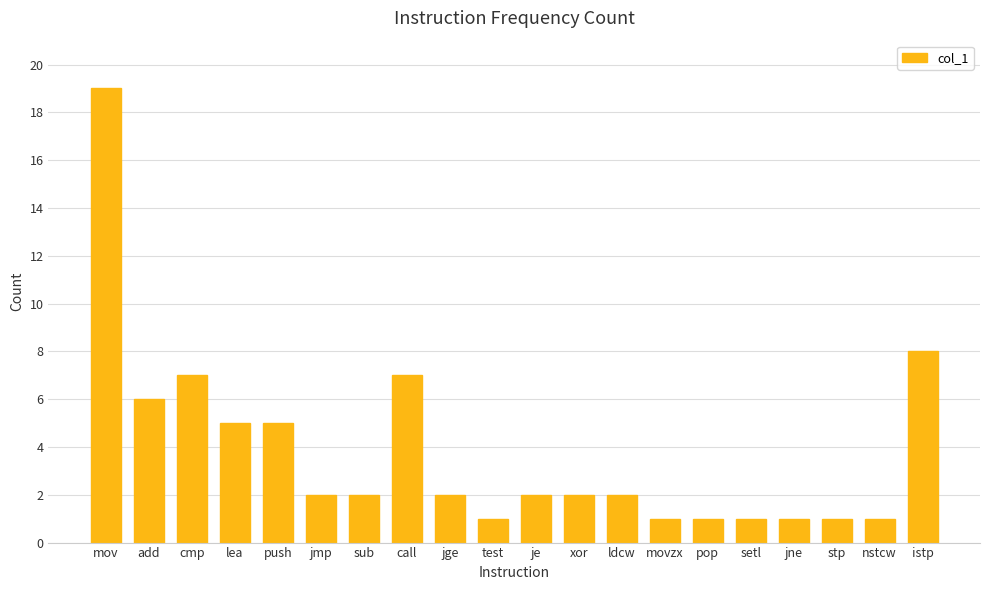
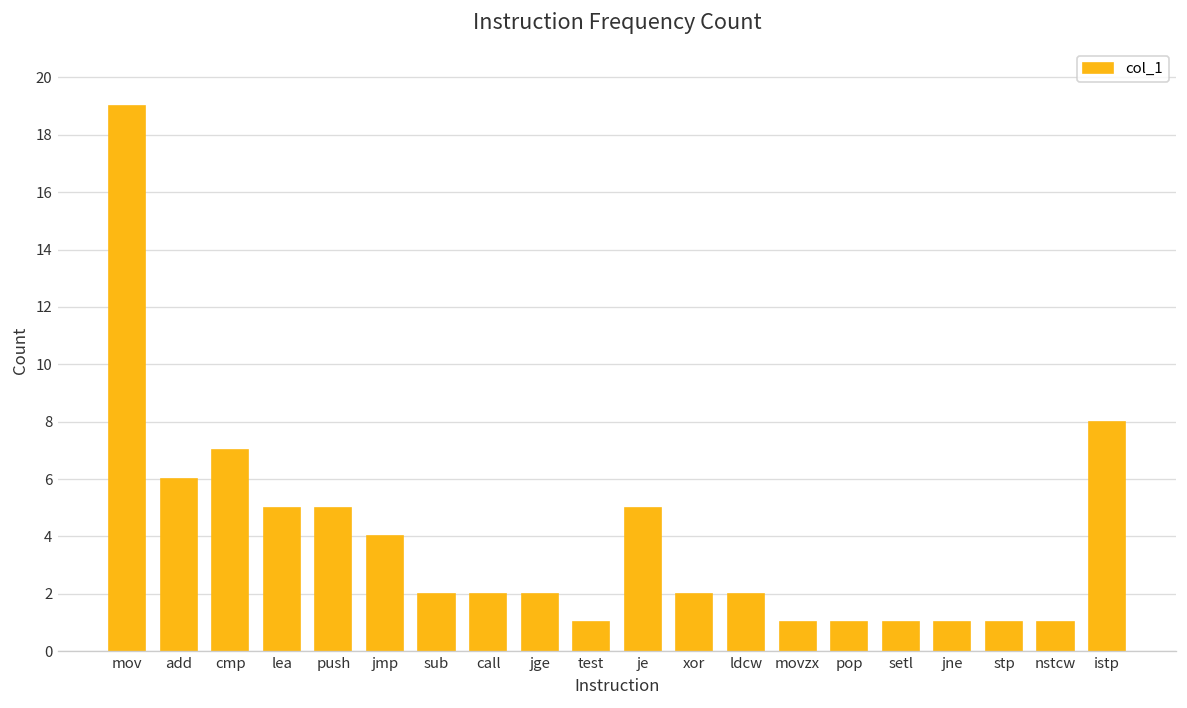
  {
    "mov": 19,
    "add": 6,
    "cmp": 7,
    "lea": 5,
    "push": 5,
-   "jmp": 2,
+   "jmp": 4,
    "sub": 2,
-   "call": 7,
+   "call": 2,
    "jge": 2,
    "test": 1,
-   "je": 2,
+   "je": 5,
    "xor": 2,
    "ldcw": 2,
    "movzx": 1,
    "pop": 1,
    "setl": 1,
    "jne": 1,
    "stp": 1,
    "nstcw": 1,
    "istp": 8
  }
